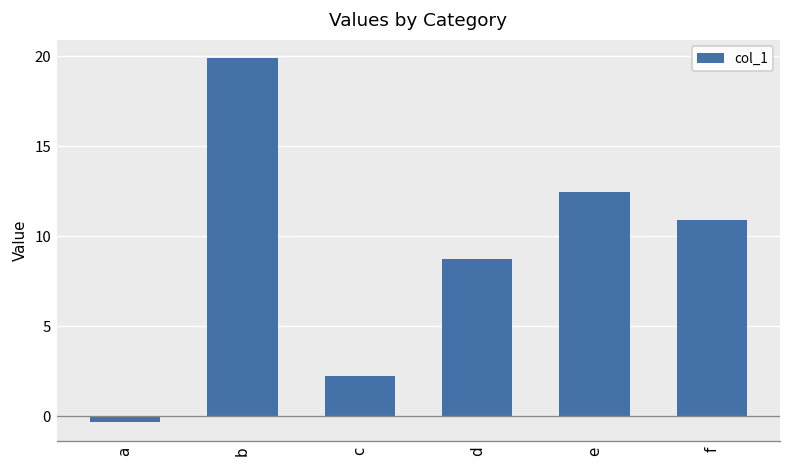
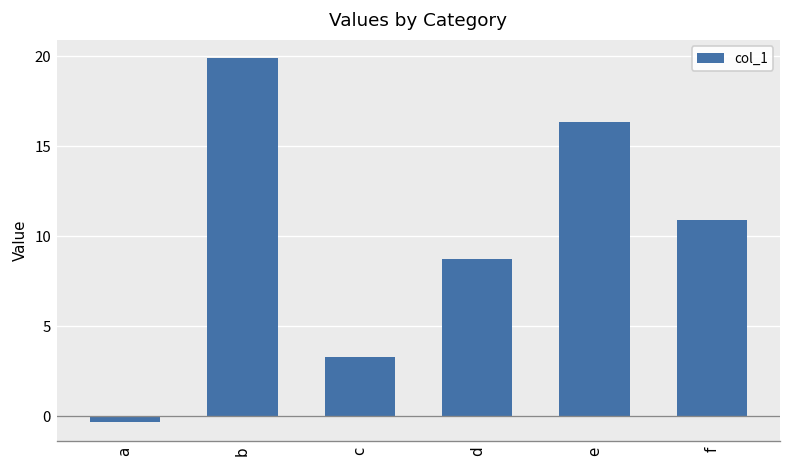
  {
    "a": -0.3,
    "b": 19.9,
-   "c": 2.2,
+   "c": 3.3,
    "d": 8.7,
-   "e": 12.5,
+   "e": 16.3,
    "f": 10.9
  }
